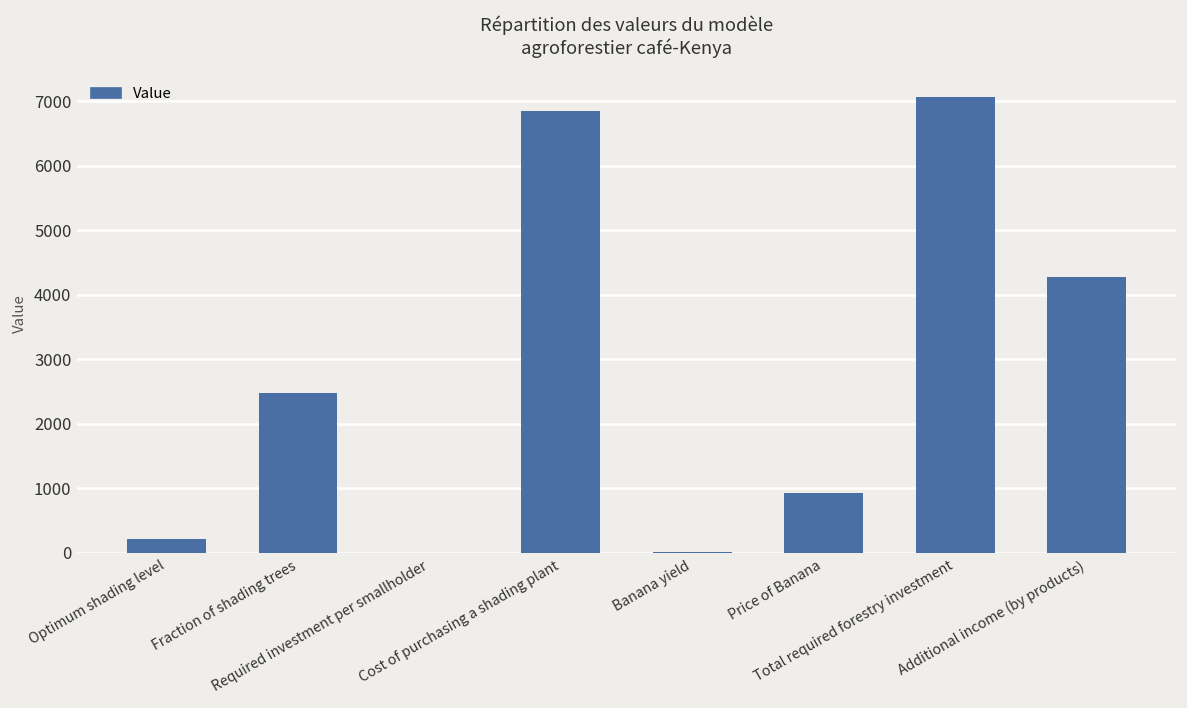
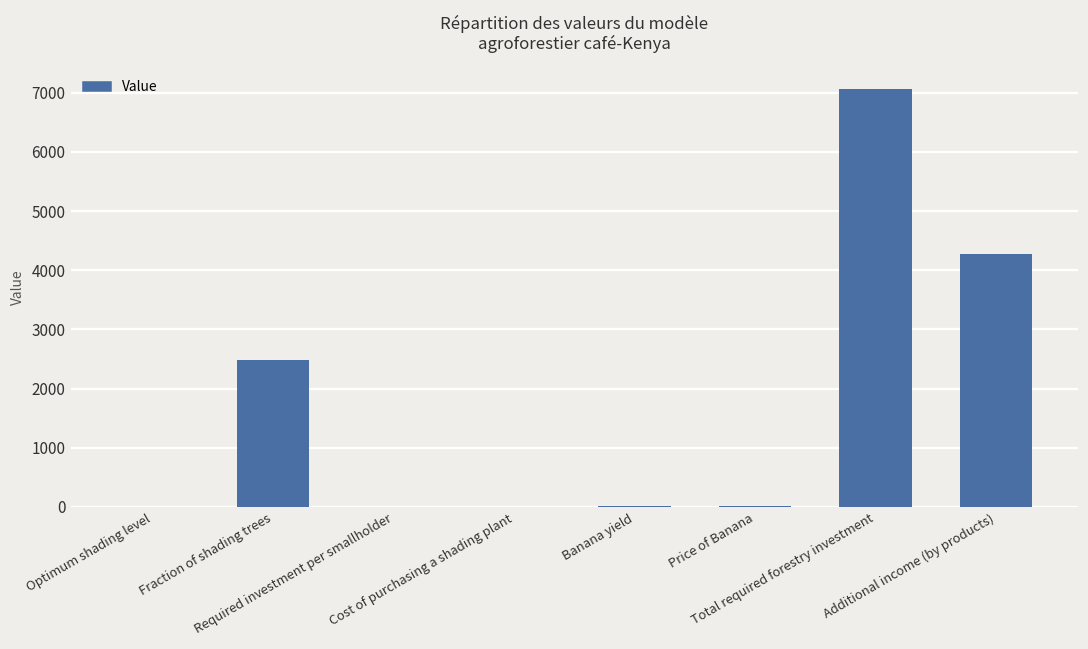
  {
-   "Optimum shading level": 200,
+   "Optimum shading level": 0,
    "Fraction of shading trees": 2500,
-   "Cost of purchasing a shading plant": 6900,
-   "Price of Banana": 900,
+   "Cost of purchasing a shading plant": 0,
+   "Price of Banana": 0,
    "Total required forestry investment": 7100,
    "Additional income (by products)": 4300
  }
